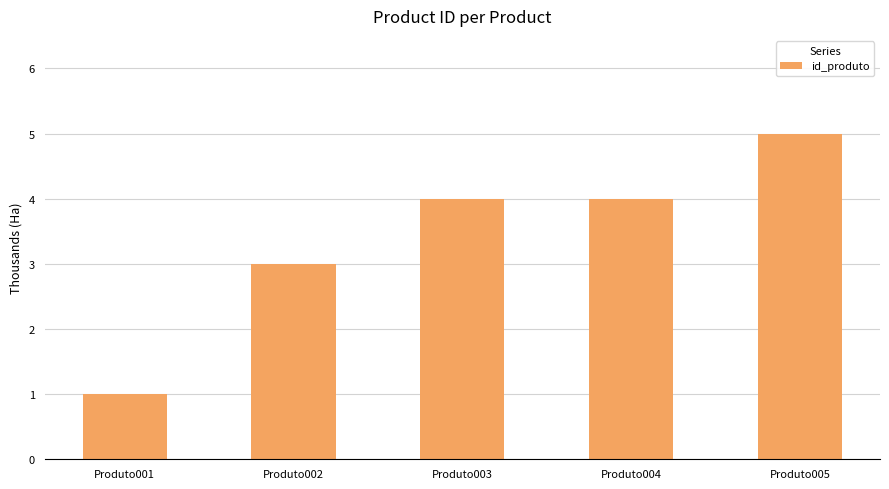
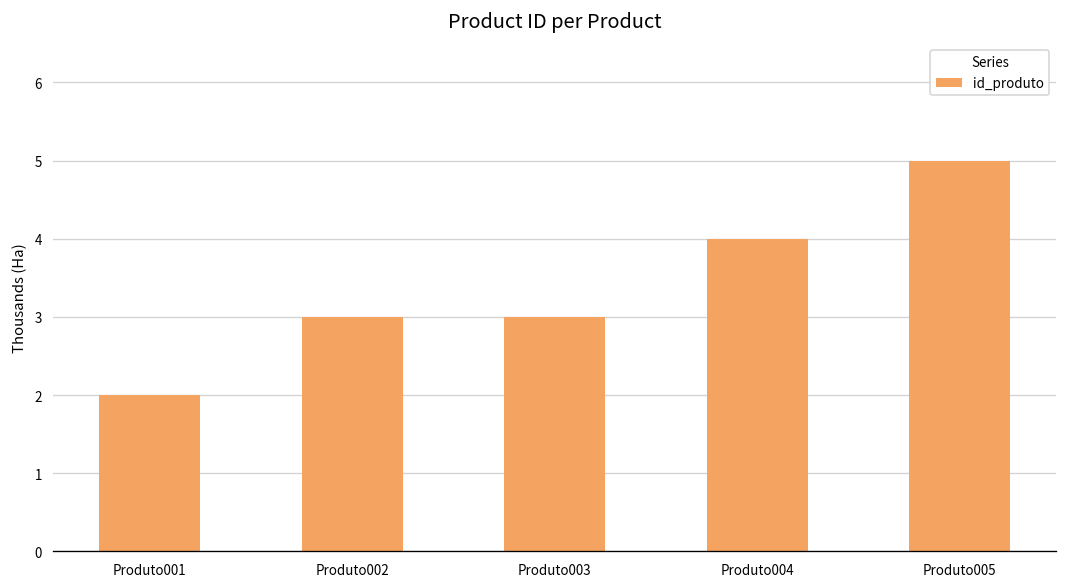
  {
-   "Produto001": 1,
+   "Produto001": 2,
    "Produto002": 3,
-   "Produto003": 4,
+   "Produto003": 3,
    "Produto004": 4,
    "Produto005": 5
  }
